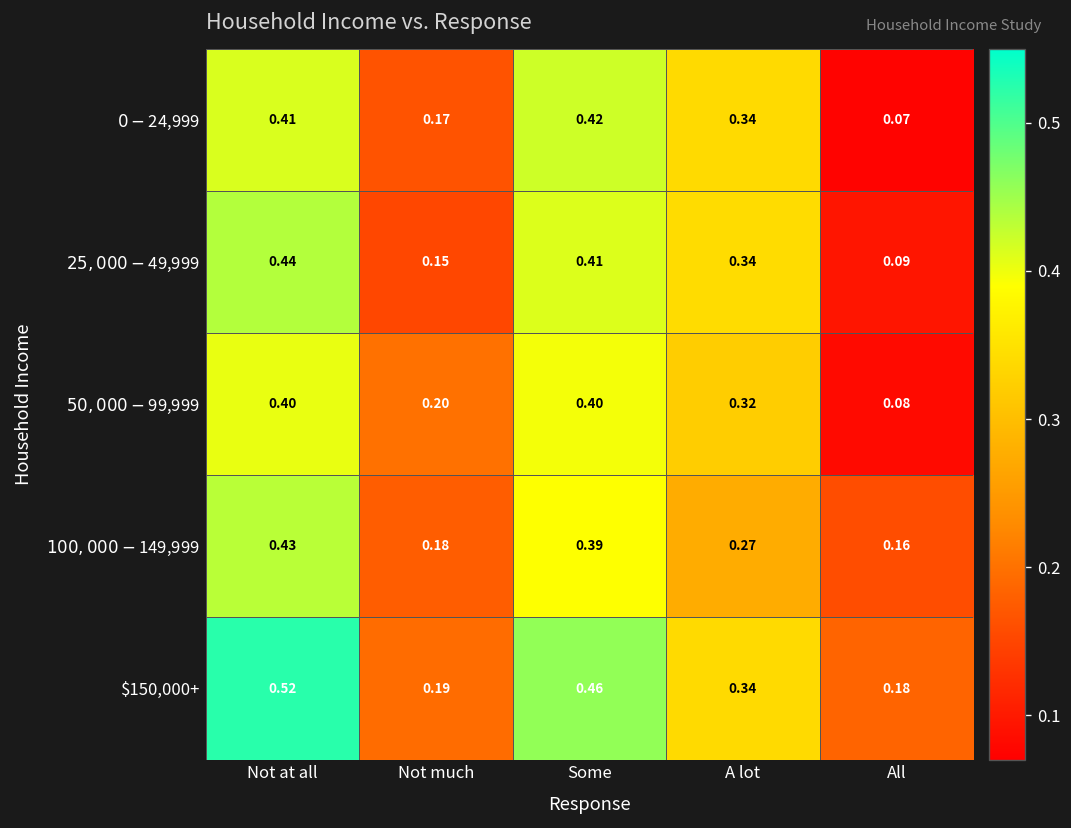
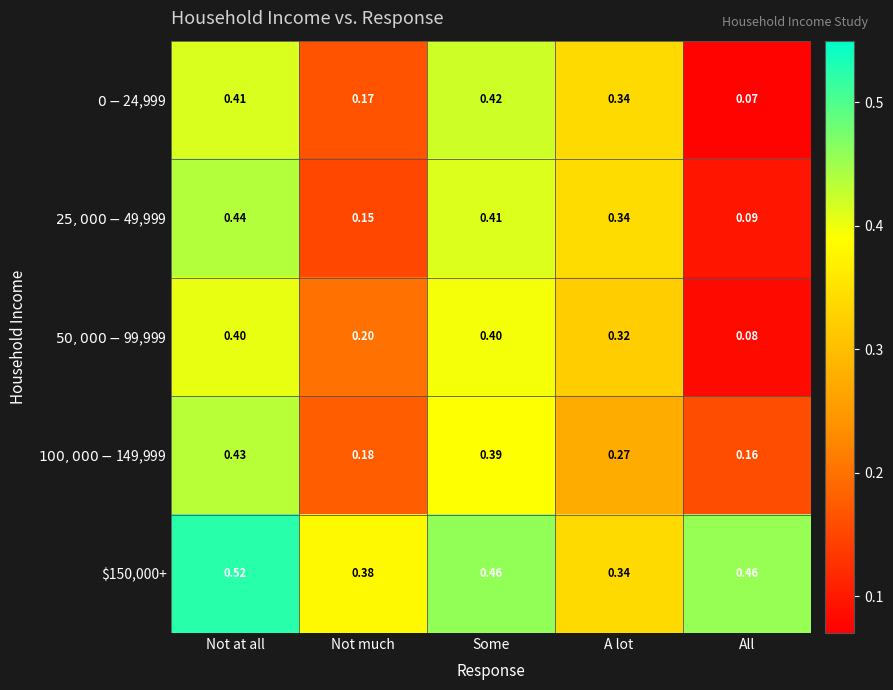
  {
    "$150,000+": {
      "Not at all": 0.52,
-     "Not much": 0.19,
+     "Not much": 0.38,
      "Some": 0.46,
      "A lot": 0.34,
-     "All": 0.18
+     "All": 0.46
    }
  }
